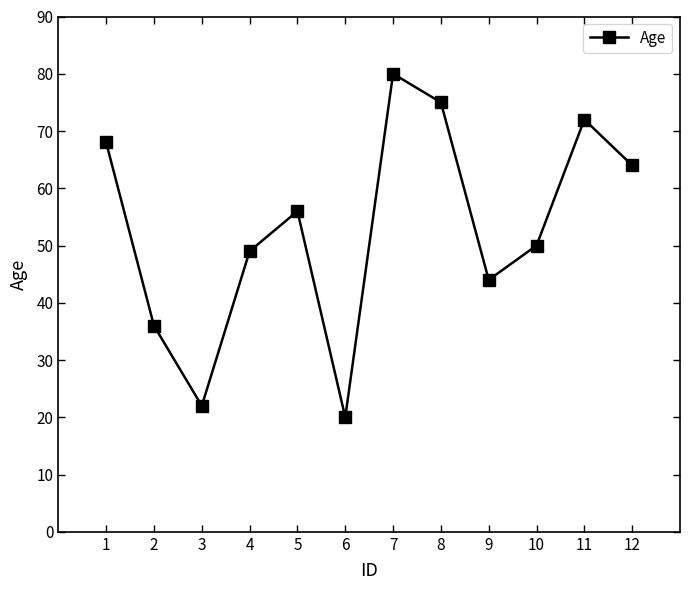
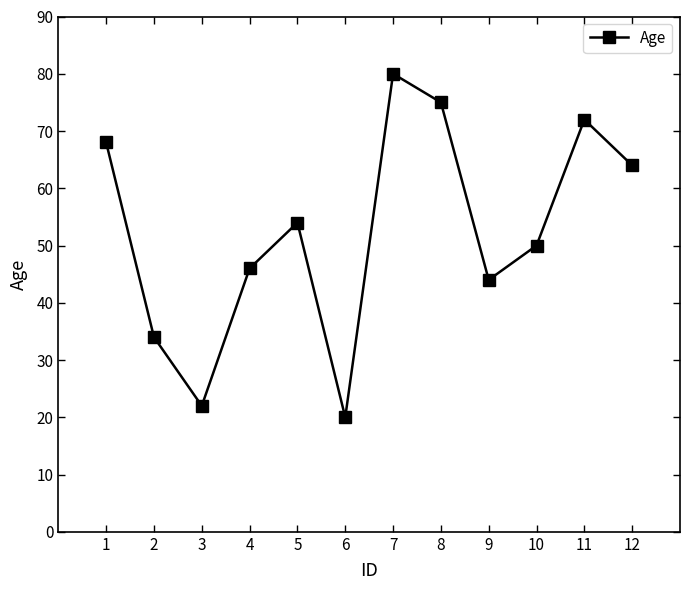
  {
    "1": 68,
-   "2": 36,
+   "2": 34,
    "3": 22,
-   "4": 49,
-   "5": 56,
+   "4": 46,
+   "5": 54,
    "6": 20,
    "7": 80,
    "8": 75,
    "9": 44,
    "10": 50,
    "11": 72,
    "12": 64
  }
